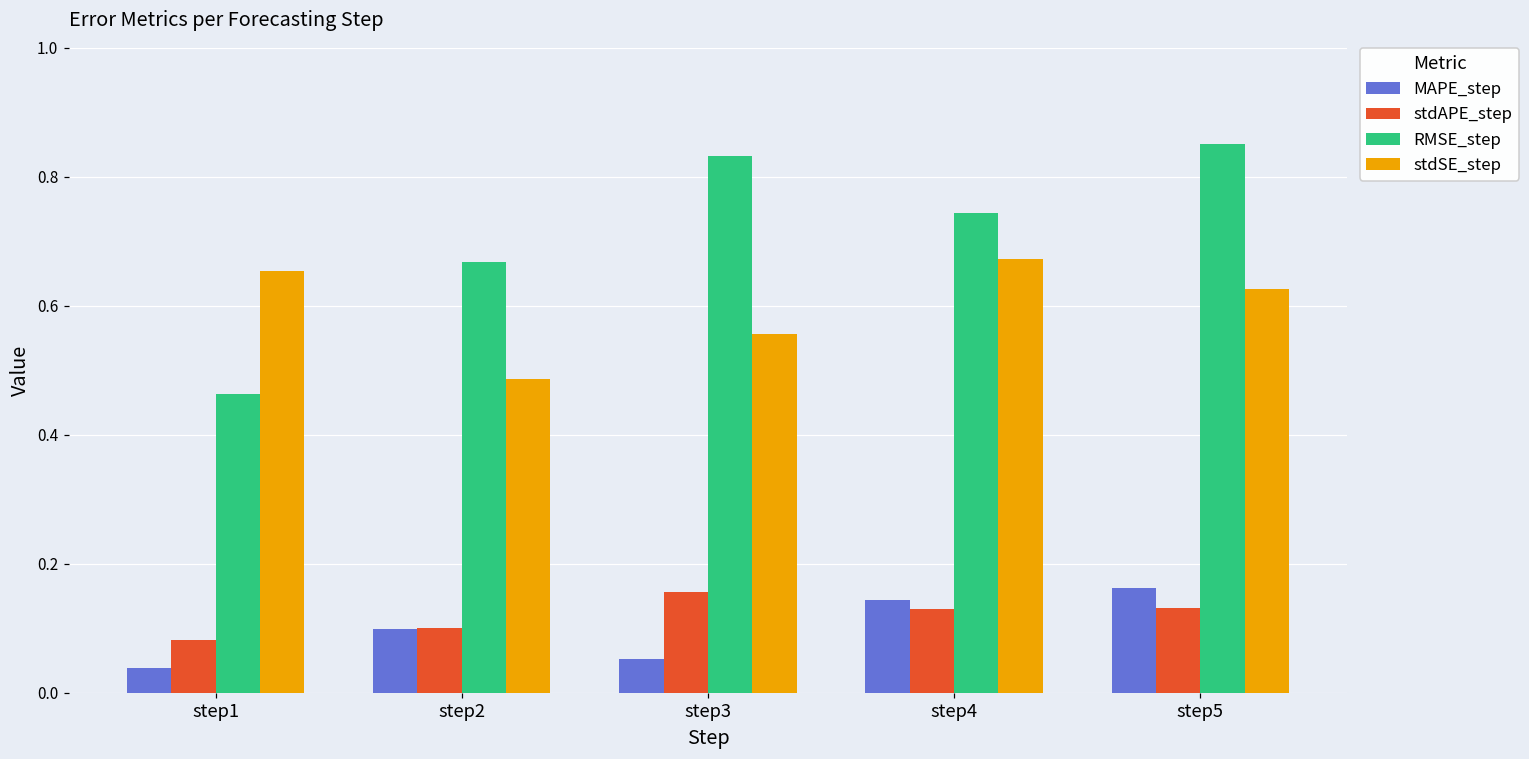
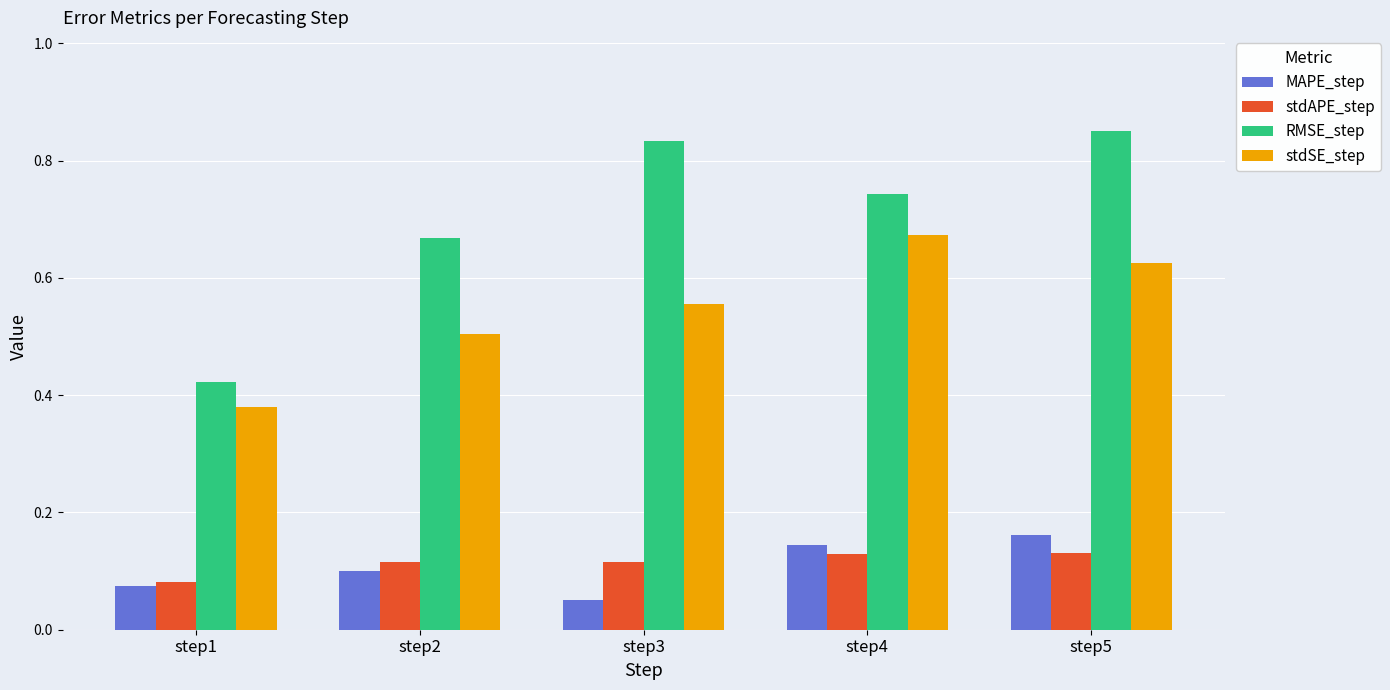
  {
    "MAPE_step": {
-     "step1": 0.04,
+     "step1": 0.07,
      "step2": 0.10,
      "step3": 0.05,
      "step4": 0.14,
      "step5": 0.16
    },
    "stdAPE_step": {
      "step1": 0.08,
-     "step2": 0.10,
-     "step3": 0.16,
+     "step2": 0.12,
+     "step3": 0.12,
      "step4": 0.13,
      "step5": 0.13
    },
    "RMSE_step": {
-     "step1": 0.46,
+     "step1": 0.42,
      "step2": 0.67,
      "step3": 0.83,
      "step4": 0.74,
      "step5": 0.85
    },
    "stdSE_step": {
-     "step1": 0.65,
-     "step2": 0.49,
+     "step1": 0.38,
+     "step2": 0.50,
      "step3": 0.56,
      "step4": 0.67,
      "step5": 0.63
    }
  }
